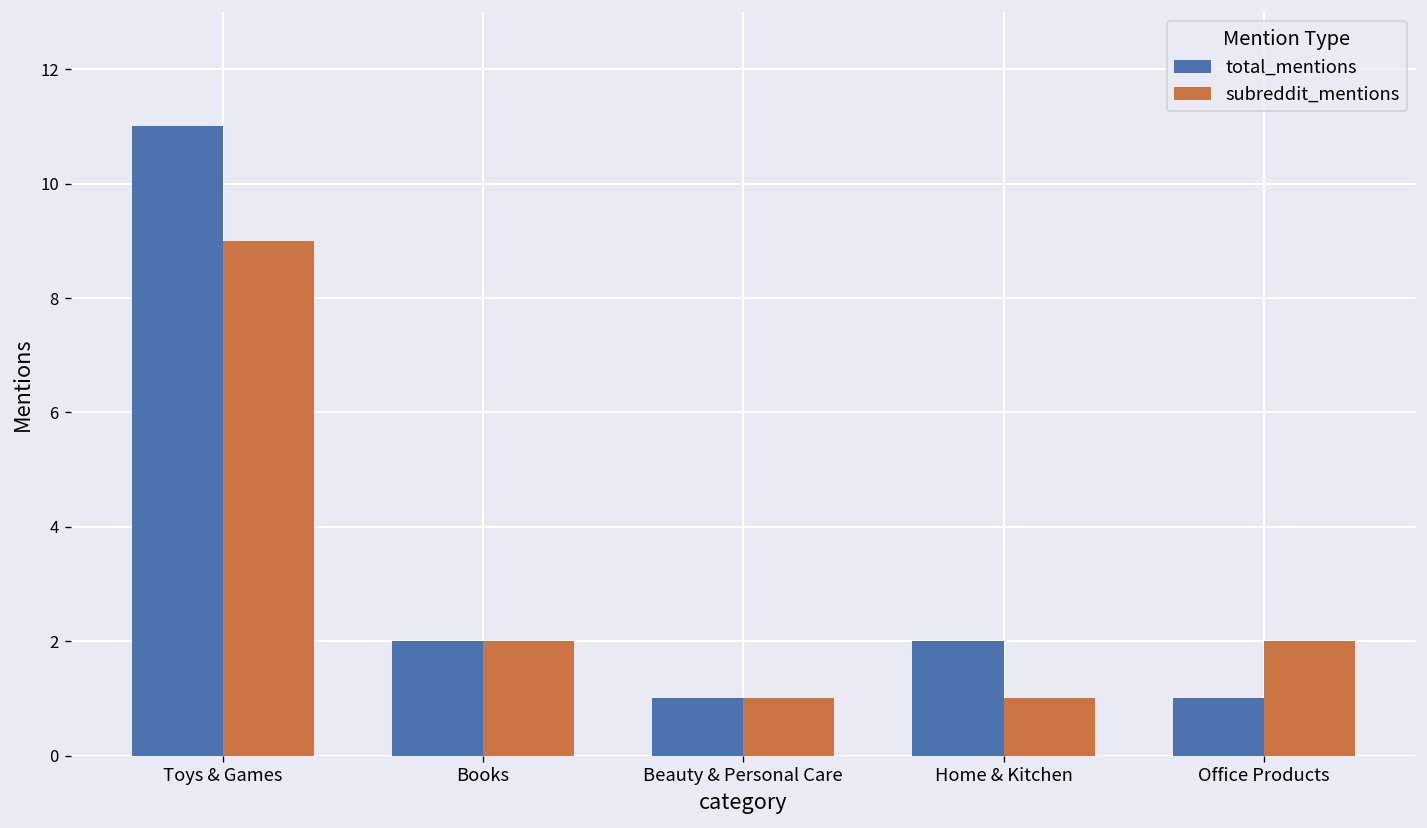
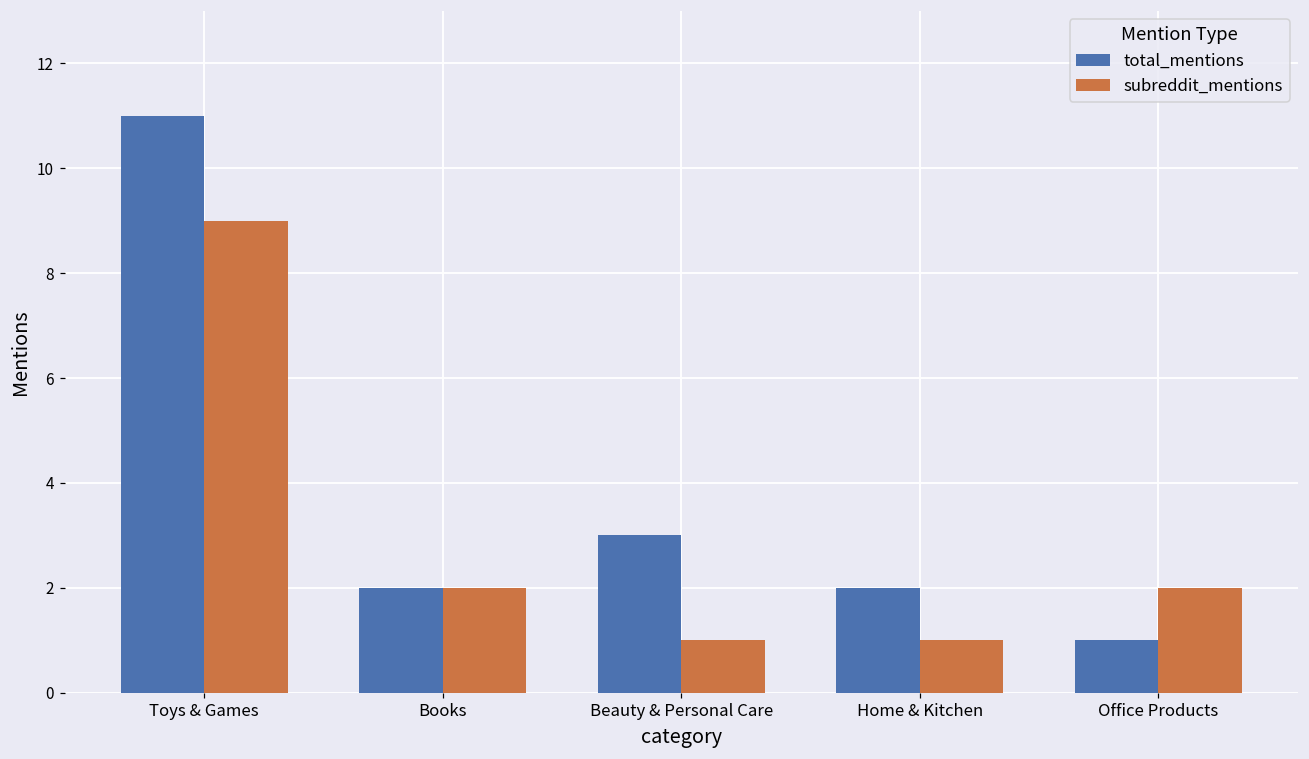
  {
    "total_mentions": {
      "Toys & Games": 11,
      "Books": 2,
-     "Beauty & Personal Care": 1,
+     "Beauty & Personal Care": 3,
      "Home & Kitchen": 2,
      "Office Products": 1
    },
    "subreddit_mentions": {
      "Toys & Games": 9,
      "Books": 2,
      "Beauty & Personal Care": 1,
      "Home & Kitchen": 1,
      "Office Products": 2
    }
  }
